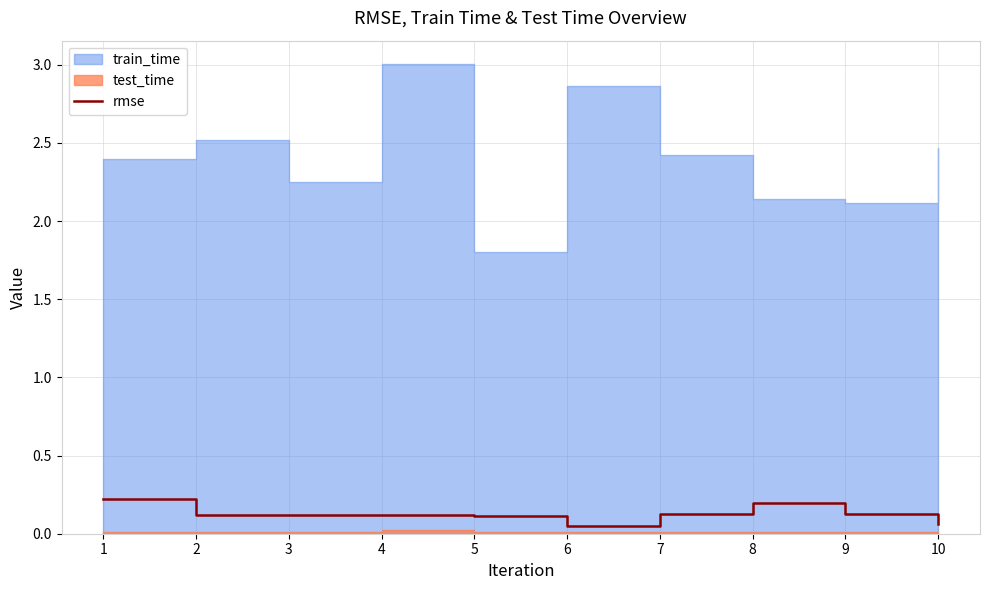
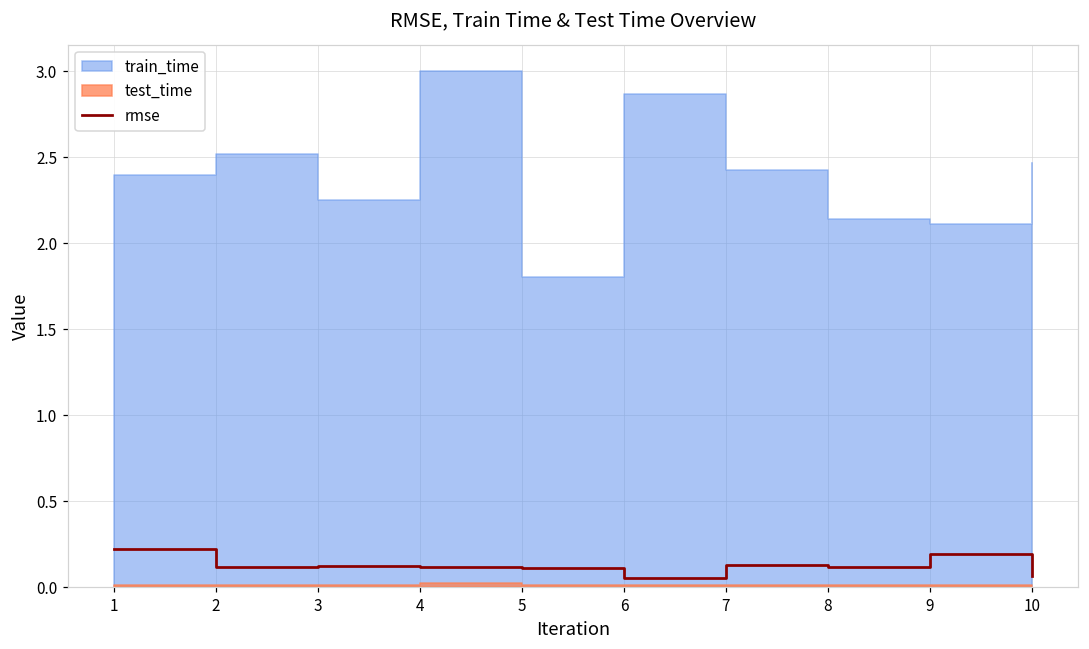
  {
    "rmse": {
      "1": 0.22,
      "2": 0.12,
      "3": 0.12,
      "4": 0.12,
      "5": 0.11,
      "6": 0.05,
      "7": 0.13,
-     "8": 0.20,
-     "9": 0.13,
+     "8": 0.12,
+     "9": 0.19,
      "10": 0.06
    }
  }
